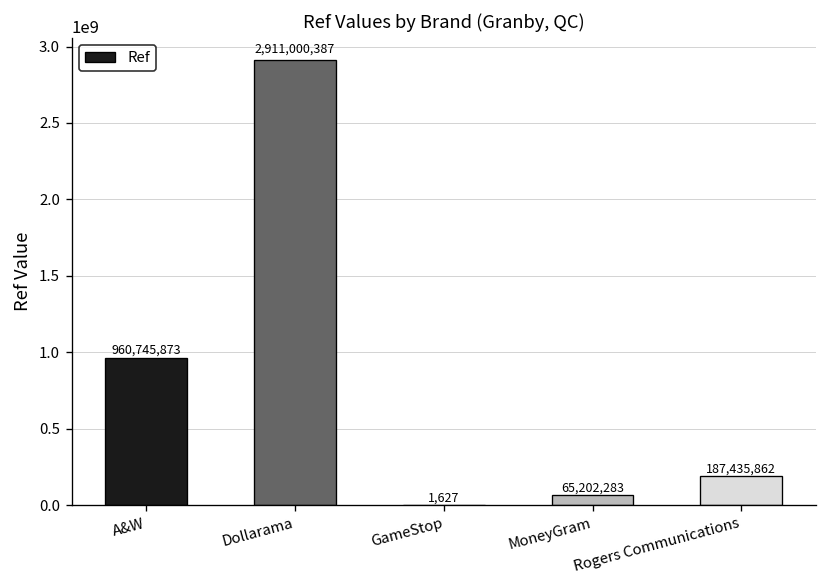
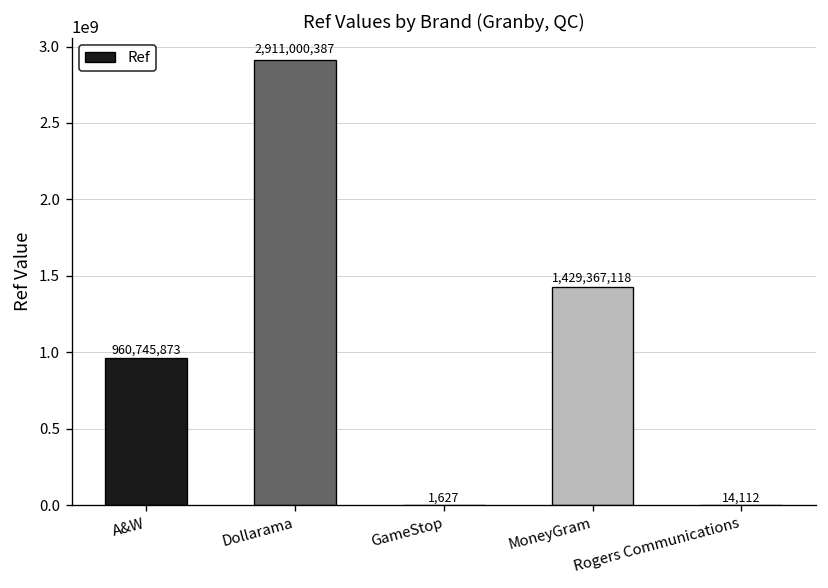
  {
    "A&W": "960,745,873",
    "Dollarama": "2,911,000,387",
    "GameStop": "1,627",
-   "MoneyGram": "65,202,283",
-   "Rogers Communications": "187,435,862"
+   "MoneyGram": "1,429,367,118",
+   "Rogers Communications": "14,112"
  }
